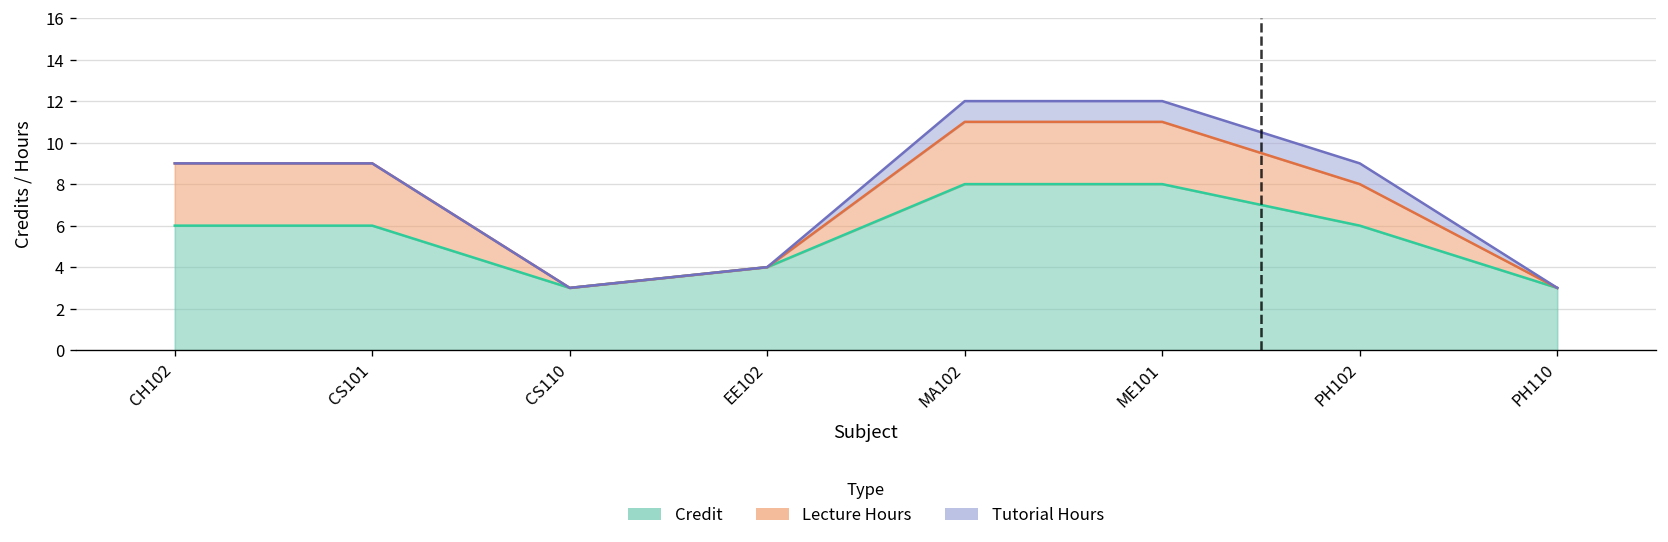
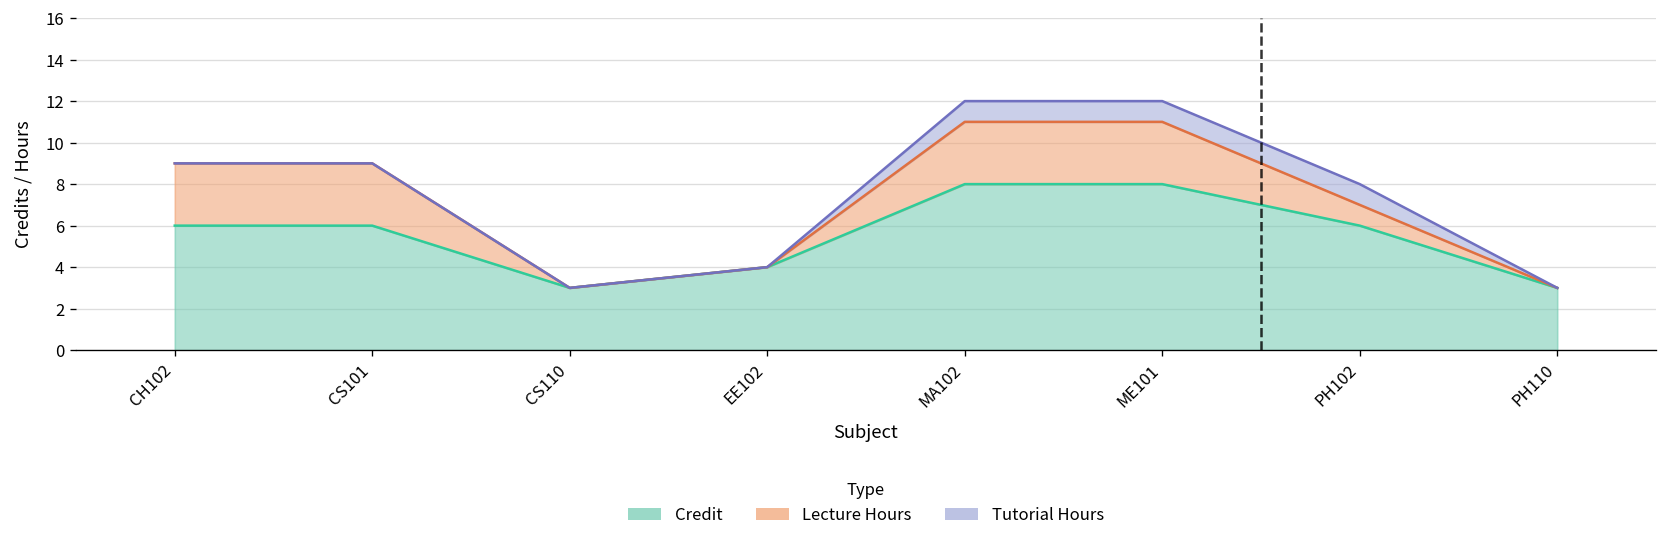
  {
    "Lecture Hours": {
      "MA102": 3,
      "ME101": 3,
-     "PH102": 2
+     "PH102": 1
    }
  }
